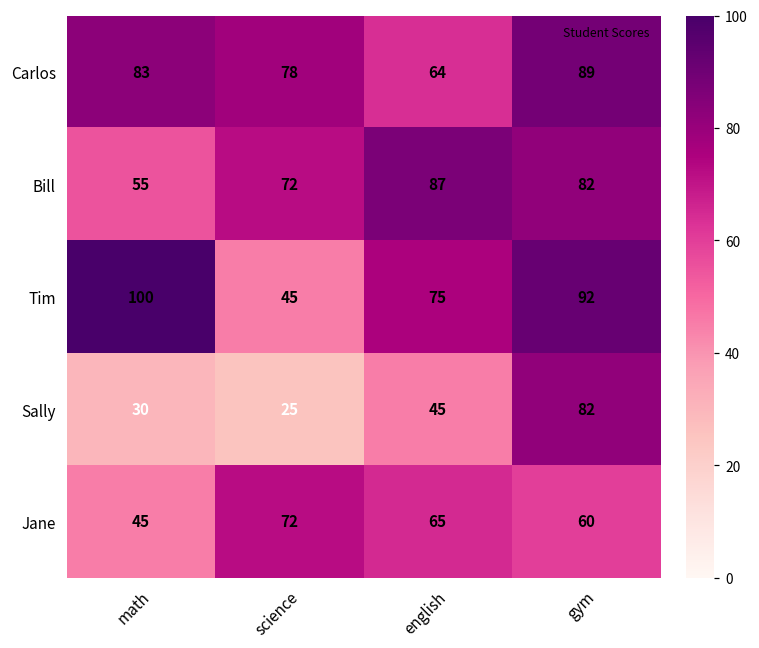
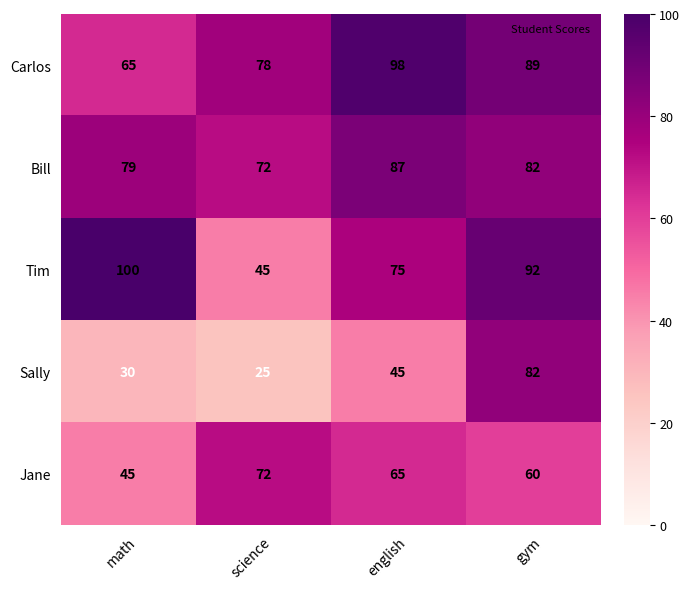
  {
    "Carlos": {
-     "math": 83,
+     "math": 65,
      "science": 78,
-     "english": 64,
+     "english": 98,
      "gym": 89
    },
    "Bill": {
-     "math": 55,
+     "math": 79,
      "science": 72,
      "english": 87,
      "gym": 82
    },
    "Tim": {
      "math": 100,
      "science": 45,
      "english": 75,
      "gym": 92
    },
    "Sally": {
      "math": 30,
      "science": 25,
      "english": 45,
      "gym": 82
    },
    "Jane": {
      "math": 45,
      "science": 72,
      "english": 65,
      "gym": 60
    }
  }
